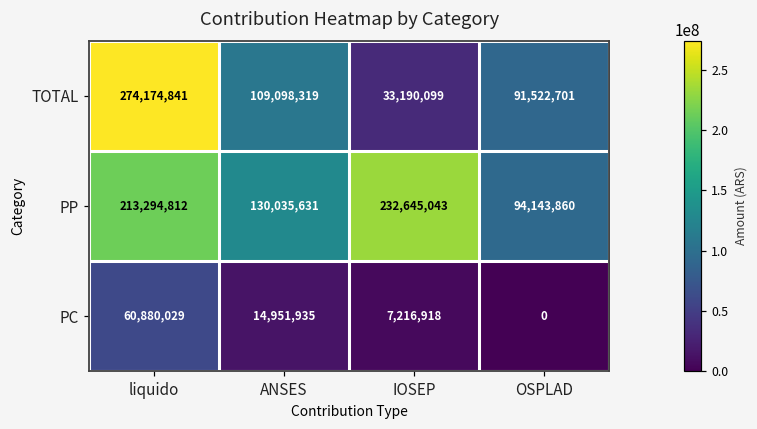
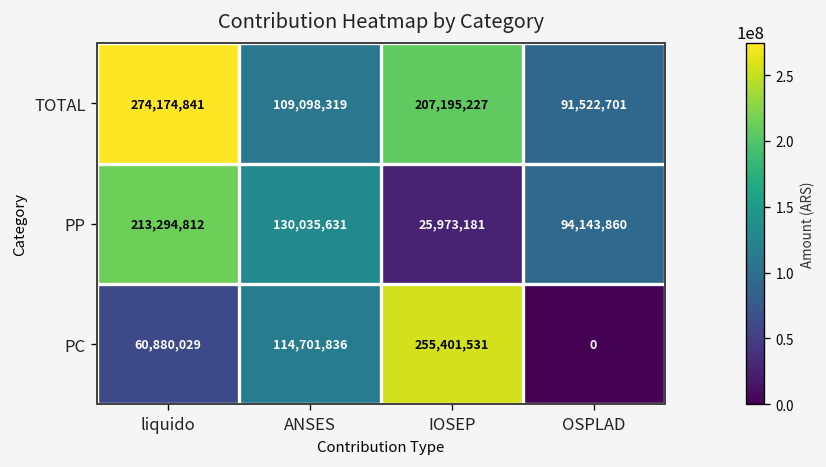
  {
    "TOTAL": {
      "liquido": "274,174,841",
      "ANSES": "109,098,319",
-     "IOSEP": "33,190,099",
+     "IOSEP": "207,195,227",
      "OSPLAD": "91,522,701"
    },
    "PP": {
      "liquido": "213,294,812",
      "ANSES": "130,035,631",
-     "IOSEP": "232,645,043",
+     "IOSEP": "25,973,181",
      "OSPLAD": "94,143,860"
    },
    "PC": {
      "liquido": "60,880,029",
-     "ANSES": "14,951,935",
-     "IOSEP": "7,216,918",
+     "ANSES": "114,701,836",
+     "IOSEP": "255,401,531",
      "OSPLAD": "0"
    }
  }
